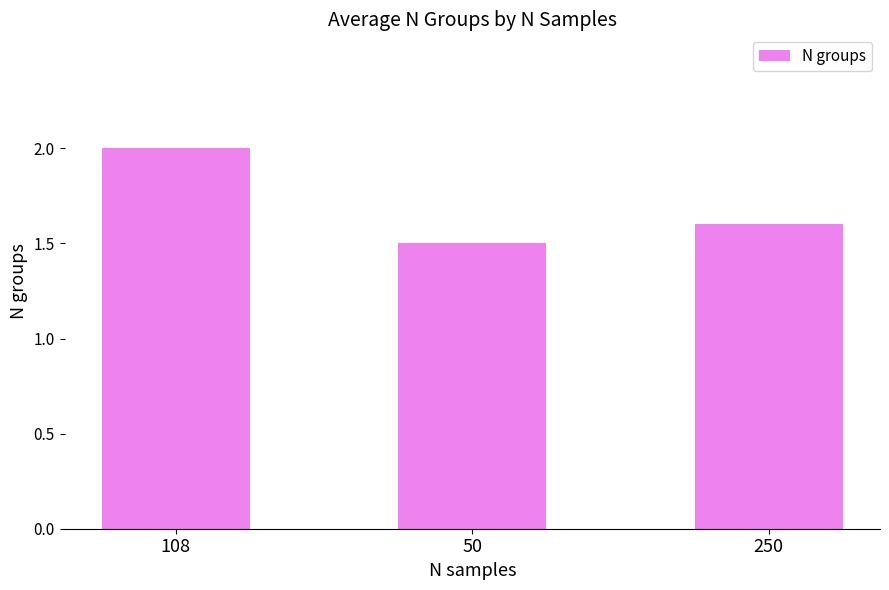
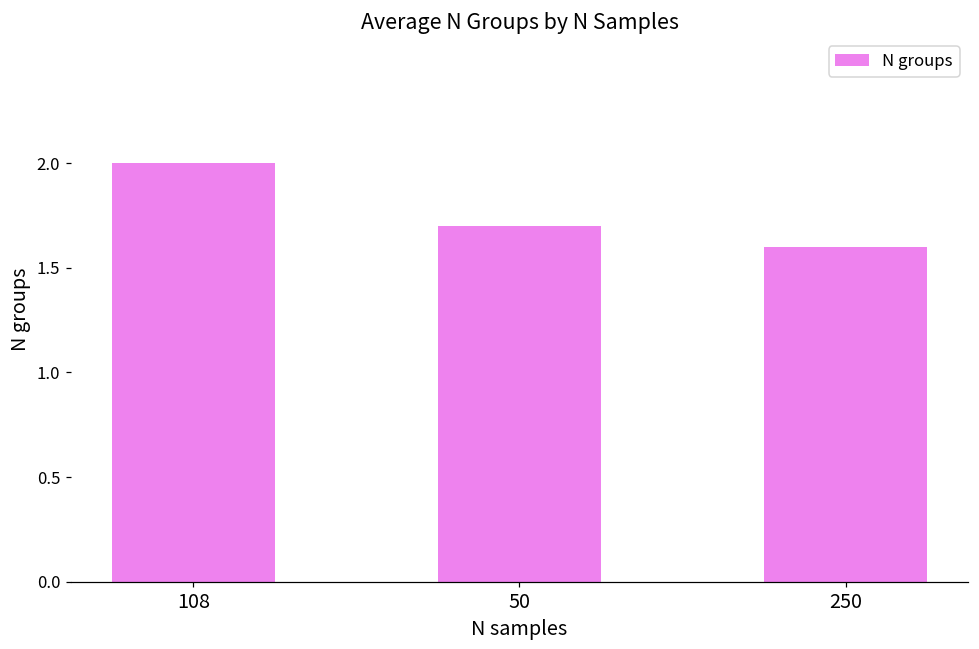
  {
    "108": 2.0,
-   "50": 1.5,
+   "50": 1.7,
    "250": 1.6
  }
